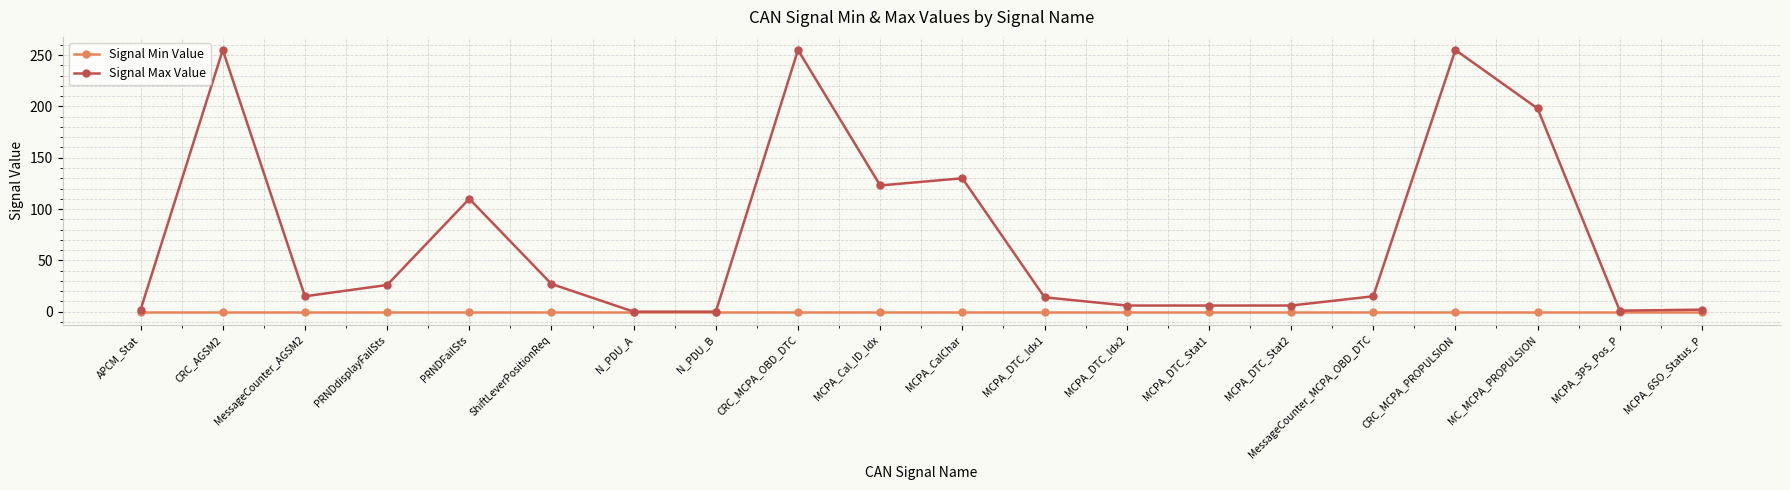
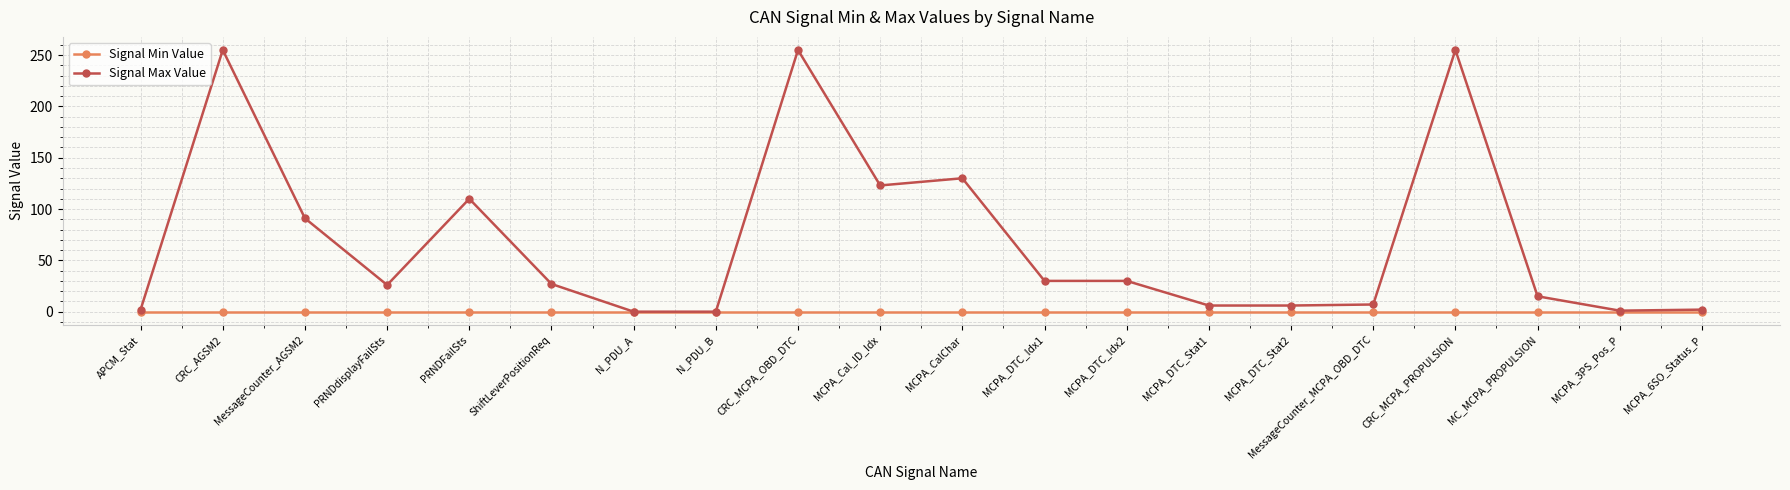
  {
    "Signal Min Value": {
      "CRC_AGSM2": 0,
      "MessageCounter_AGSM2": 0,
      "PRNDdisplayFailSts": 0,
      "PRNDFailSts": 0,
      "ShiftLeverPositionReq": 0,
      "CRC_MCPA_OBD_DTC": 0,
      "MCPA_Cal_ID_Idx": 0,
      "MCPA_CalChar": 0,
      "MCPA_DTC_Idx1": 0,
      "MCPA_DTC_Idx2": 0,
      "MCPA_DTC_Stat1": 0,
      "MCPA_DTC_Stat2": 0,
      "MessageCounter_MCPA_OBD_DTC": 0,
      "CRC_MCPA_PROPULSION": 0,
      "MC_MCPA_PROPULSION": 0
    },
    "Signal Max Value": {
      "CRC_AGSM2": 255,
-     "MessageCounter_AGSM2": 15,
+     "MessageCounter_AGSM2": 91,
      "PRNDdisplayFailSts": 26,
      "PRNDFailSts": 110,
      "ShiftLeverPositionReq": 27,
      "CRC_MCPA_OBD_DTC": 255,
      "MCPA_Cal_ID_Idx": 123,
      "MCPA_CalChar": 130,
-     "MCPA_DTC_Idx1": 14,
-     "MCPA_DTC_Idx2": 6,
+     "MCPA_DTC_Idx1": 30,
+     "MCPA_DTC_Idx2": 30,
      "MCPA_DTC_Stat1": 6,
      "MCPA_DTC_Stat2": 6,
-     "MessageCounter_MCPA_OBD_DTC": 15,
+     "MessageCounter_MCPA_OBD_DTC": 7,
      "CRC_MCPA_PROPULSION": 255,
-     "MC_MCPA_PROPULSION": 198
+     "MC_MCPA_PROPULSION": 15
    }
  }
